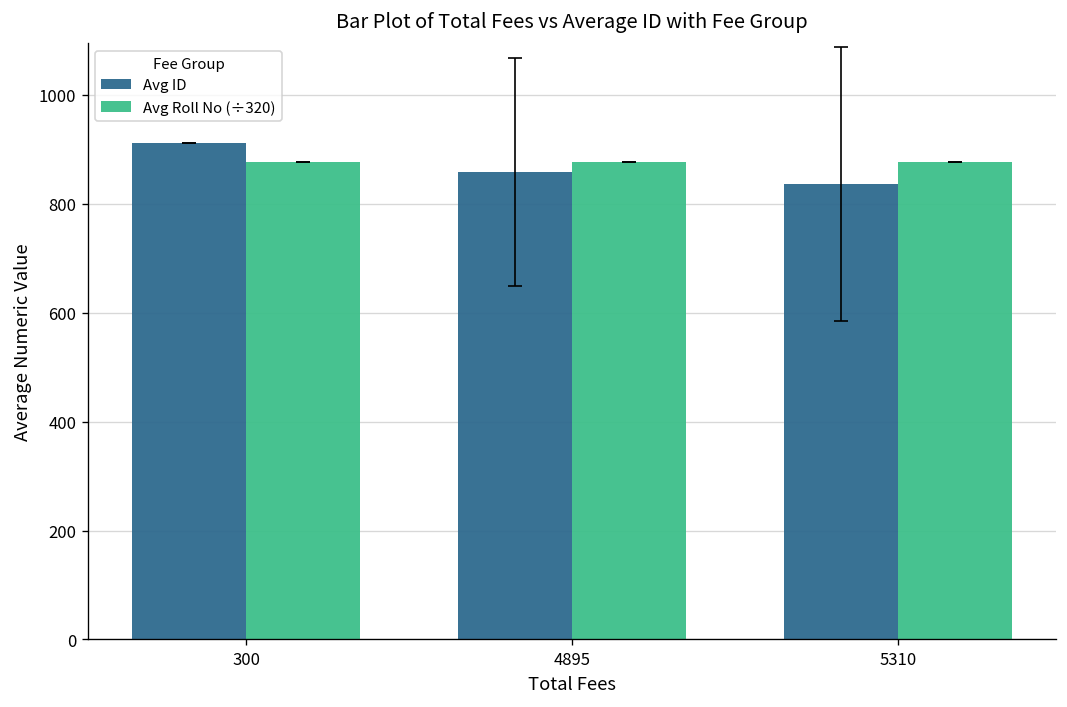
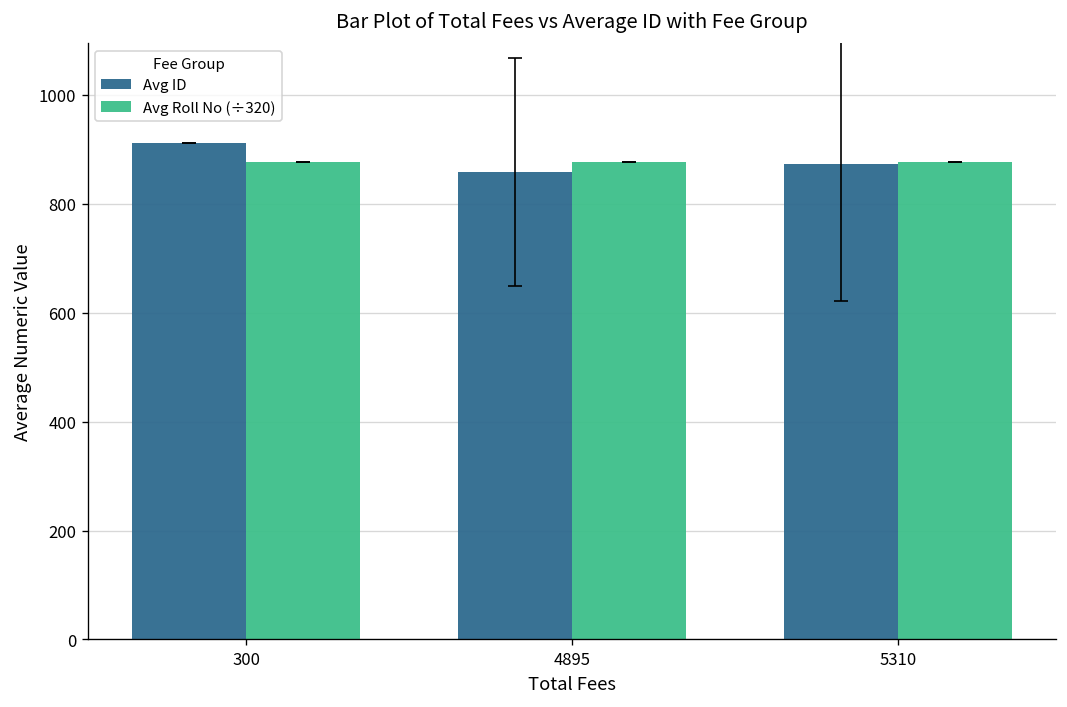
  {
    "Avg ID": {
      "300": 910,
      "4895": 860,
-     "5310": 840
+     "5310": 870
    },
    "Avg Roll No (÷320)": {
      "300": 880,
      "4895": 880,
      "5310": 880
    }
  }
